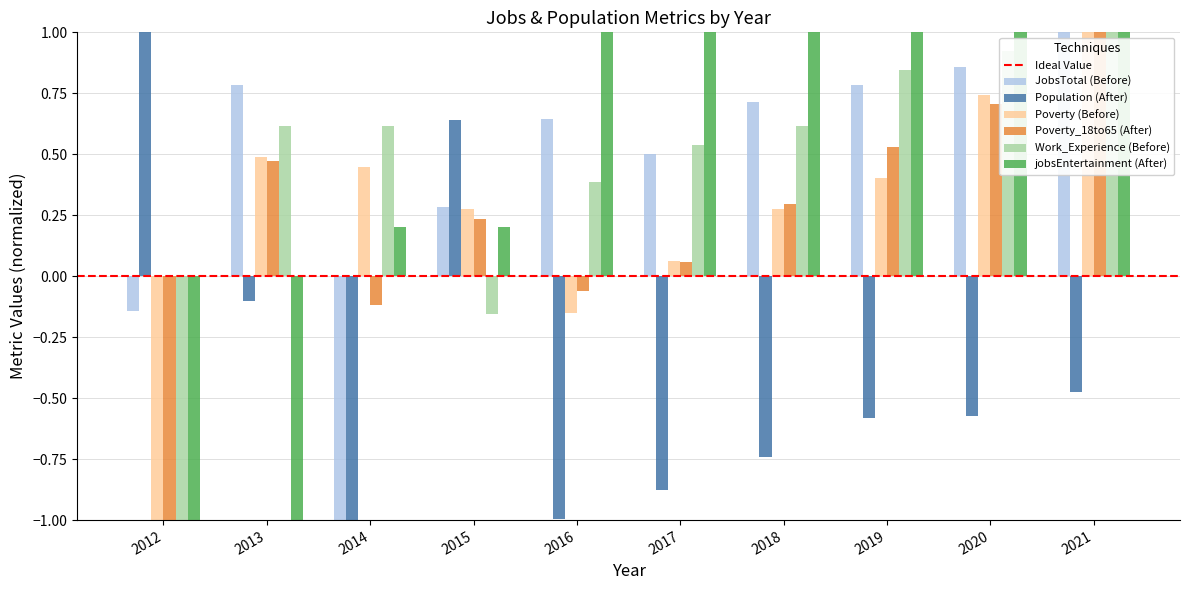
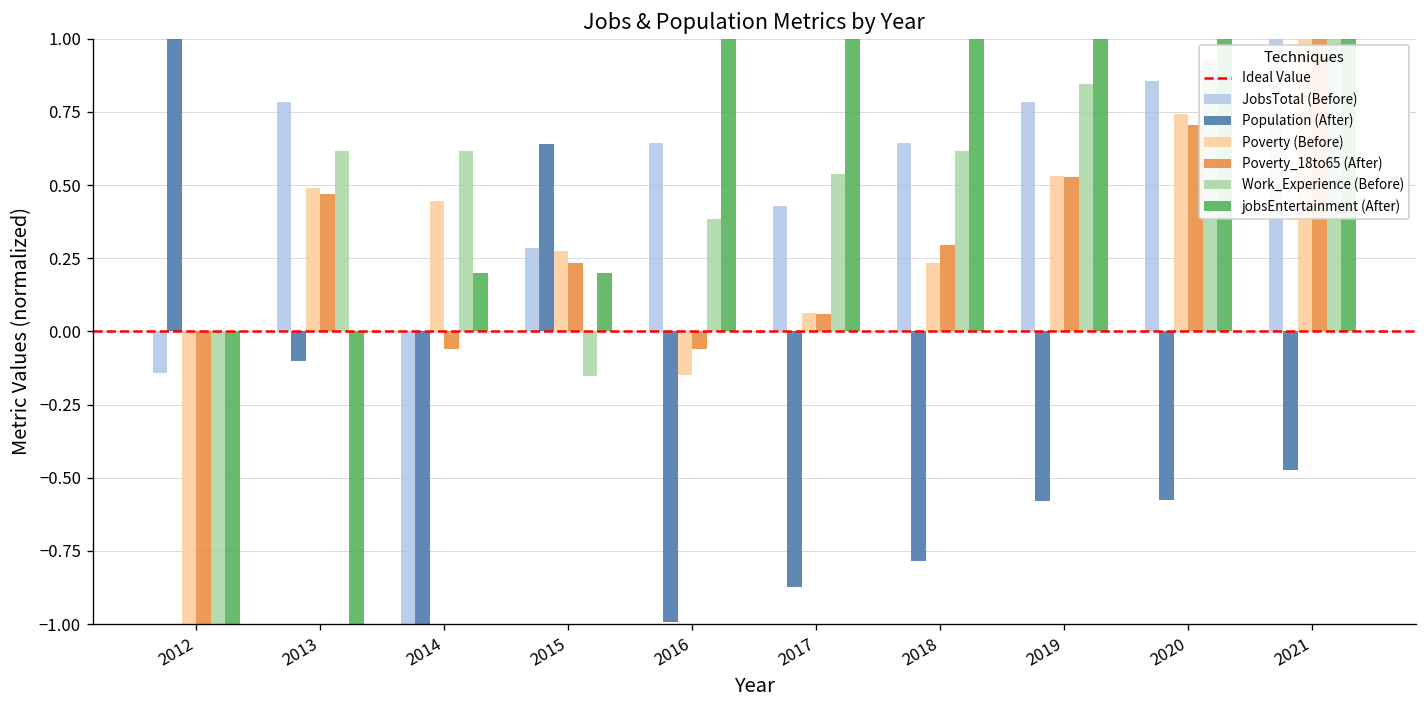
  {
    "JobsTotal (Before)": {
      "2012": -0.14,
      "2013": 0.79,
      "2014": -1.00,
      "2015": 0.29,
      "2016": 0.64,
-     "2017": 0.50,
-     "2018": 0.71,
+     "2017": 0.43,
+     "2018": 0.64,
      "2019": 0.79,
      "2020": 0.86,
      "2021": 1.00
    },
    "Population (After)": {
      "2012": 1.00,
      "2013": -0.10,
      "2014": -1.00,
      "2015": 0.64,
      "2016": -0.99,
      "2017": -0.87,
-     "2018": -0.74,
+     "2018": -0.78,
      "2019": -0.58,
      "2020": -0.57,
      "2021": -0.47
    },
    "Poverty (Before)": {
      "2012": -1.00,
      "2013": 0.49,
      "2014": 0.45,
      "2015": 0.28,
      "2016": -0.15,
      "2017": 0.06,
-     "2018": 0.28,
-     "2019": 0.40,
+     "2018": 0.23,
+     "2019": 0.53,
      "2020": 0.74,
      "2021": 1.00
    },
    "Poverty_18to65 (After)": {
      "2012": -1.00,
      "2013": 0.47,
-     "2014": -0.12,
+     "2014": -0.06,
      "2015": 0.24,
      "2016": -0.06,
      "2017": 0.06,
      "2018": 0.29,
      "2019": 0.53,
      "2020": 0.71,
      "2021": 1.00
    },
    "Work_Experience (Before)": {
      "2012": -1.00,
      "2013": 0.62,
      "2014": 0.62,
      "2015": -0.15,
      "2016": 0.38,
      "2017": 0.54,
      "2018": 0.62,
      "2019": 0.85,
      "2021": 1.00
    },
    "jobsEntertainment (After)": {
      "2012": -1.00,
      "2013": -1.00,
      "2014": 0.20,
      "2015": 0.20,
      "2016": 1.00,
      "2017": 1.00,
      "2018": 1.00,
      "2019": 1.00,
      "2020": 1.00,
      "2021": 1.00
    }
  }
